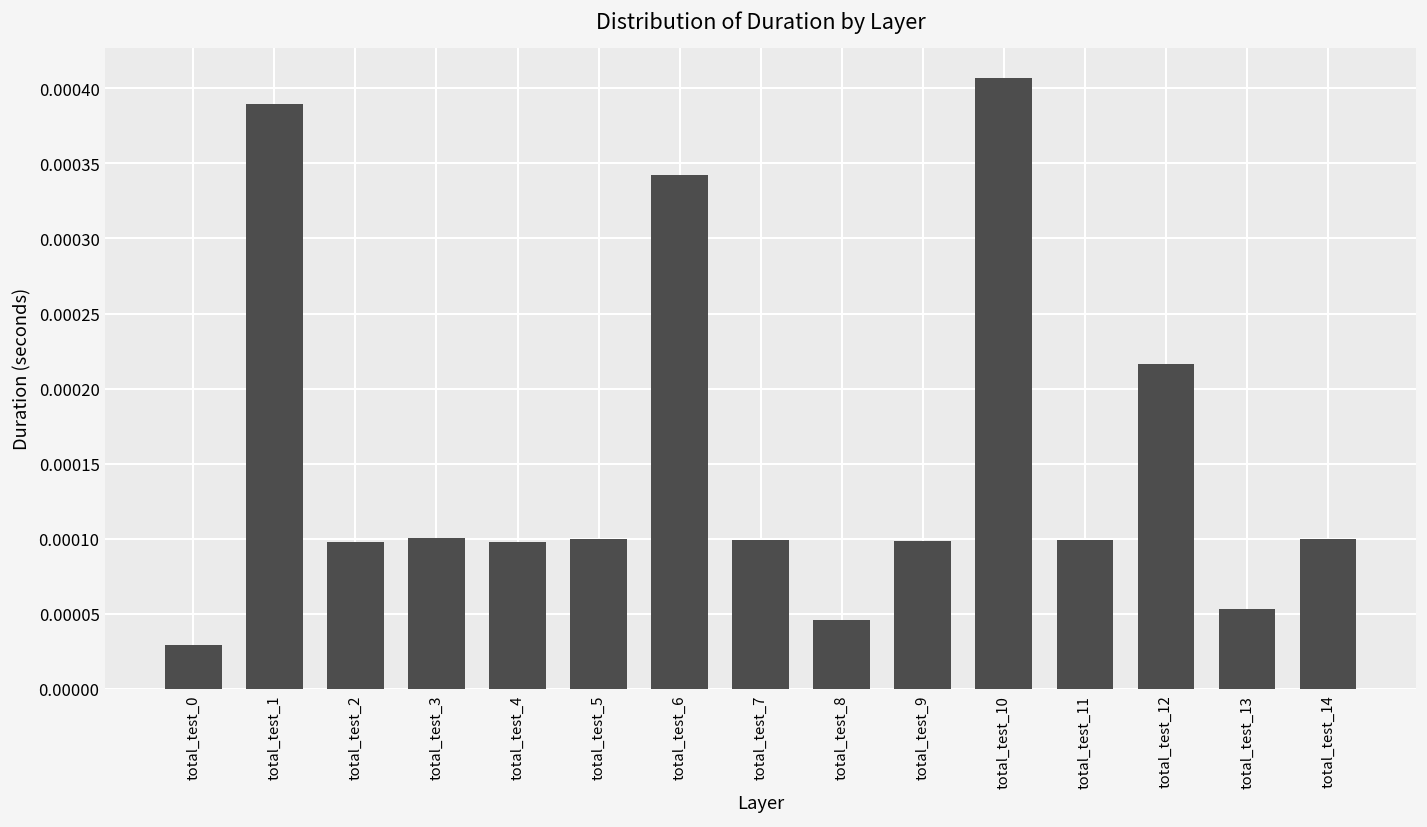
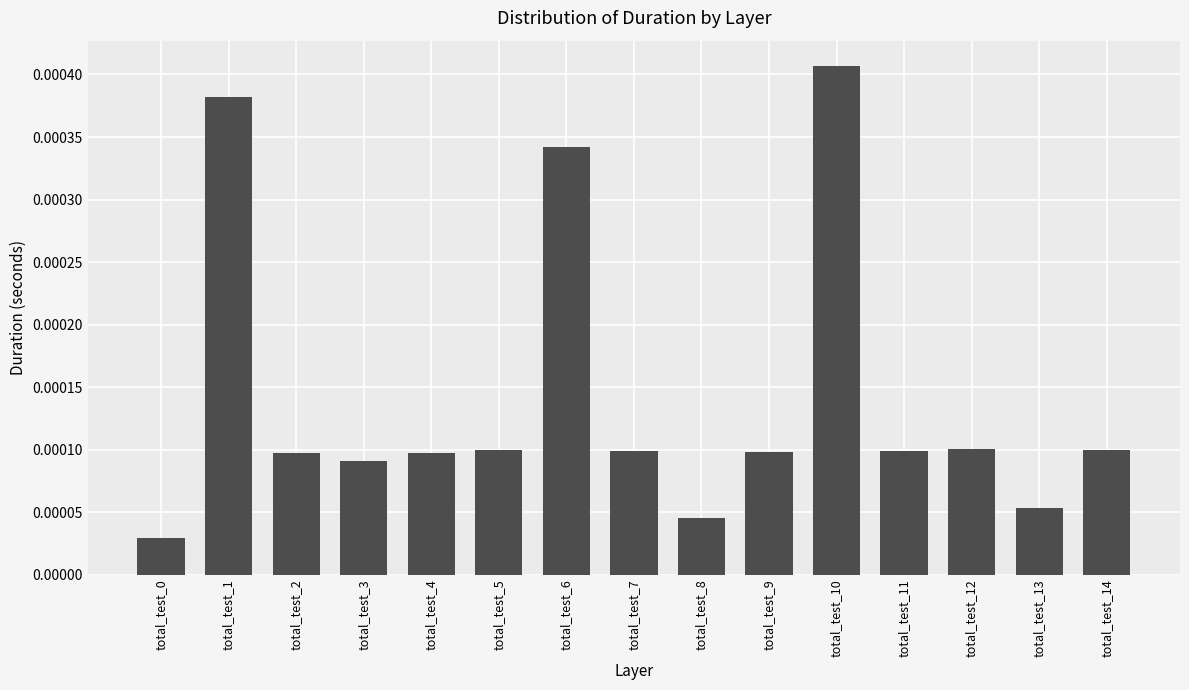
  {
    "total_test_0": 0.000029,
-   "total_test_1": 0.000390,
+   "total_test_1": 0.000382,
    "total_test_2": 0.000098,
-   "total_test_3": 0.000100,
+   "total_test_3": 0.000091,
    "total_test_4": 0.000098,
    "total_test_5": 0.000100,
    "total_test_6": 0.000342,
    "total_test_7": 0.000099,
    "total_test_8": 0.000046,
    "total_test_9": 0.000098,
    "total_test_10": 0.000407,
    "total_test_11": 0.000099,
-   "total_test_12": 0.000216,
+   "total_test_12": 0.000100,
    "total_test_13": 0.000053,
    "total_test_14": 0.000100
  }
